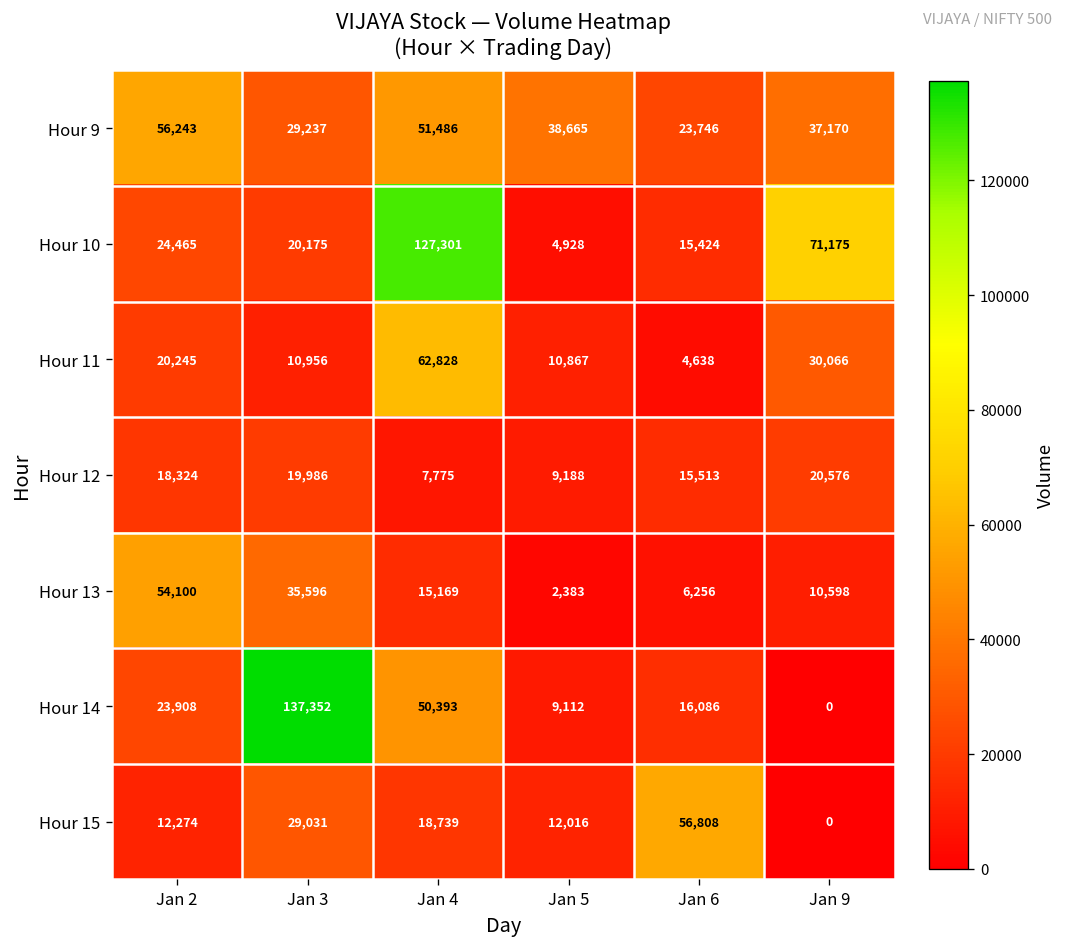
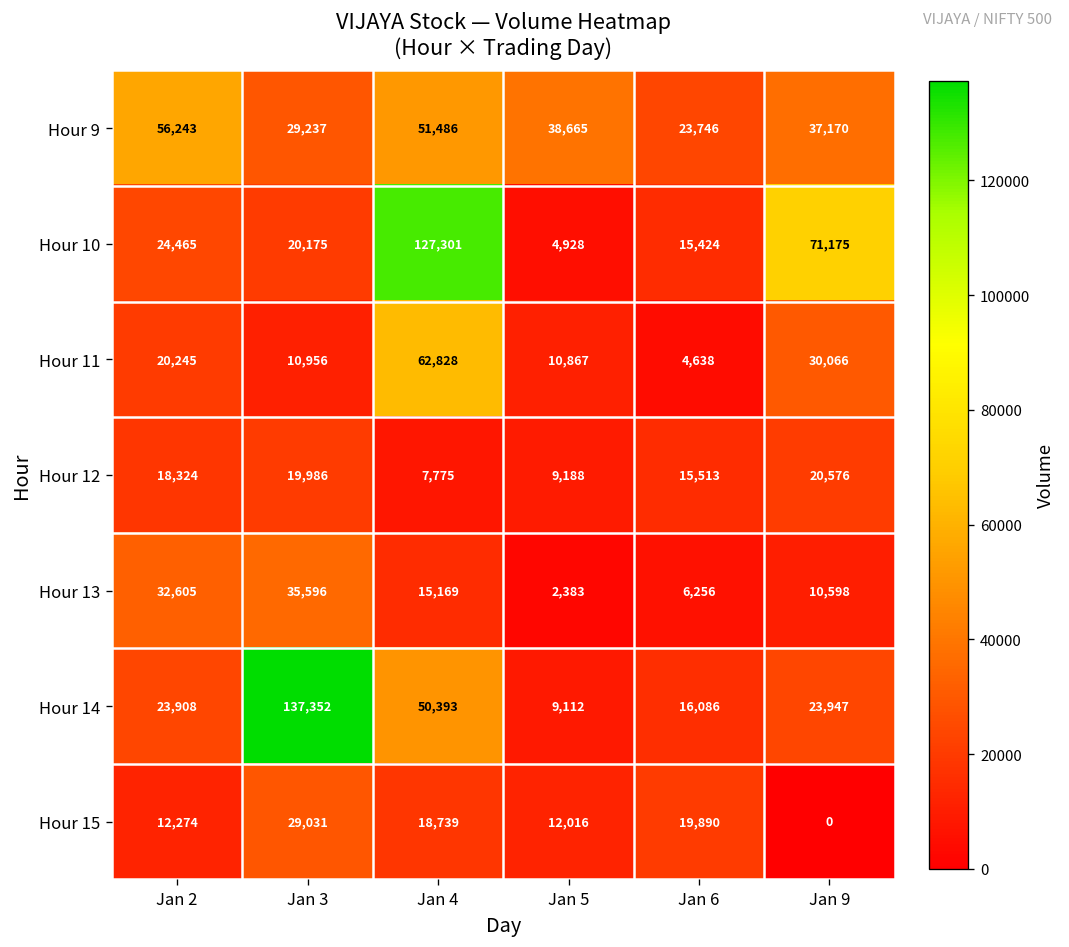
  {
    "Hour 9": {
      "Jan 2": "56,243",
      "Jan 3": "29,237",
      "Jan 4": "51,486",
      "Jan 5": "38,665",
      "Jan 6": "23,746",
      "Jan 9": "37,170"
    },
    "Hour 10": {
      "Jan 2": "24,465",
      "Jan 3": "20,175",
      "Jan 4": "127,301",
      "Jan 5": "4,928",
      "Jan 6": "15,424",
      "Jan 9": "71,175"
    },
    "Hour 11": {
      "Jan 2": "20,245",
      "Jan 3": "10,956",
      "Jan 4": "62,828",
      "Jan 5": "10,867",
      "Jan 6": "4,638",
      "Jan 9": "30,066"
    },
    "Hour 12": {
      "Jan 2": "18,324",
      "Jan 3": "19,986",
      "Jan 4": "7,775",
      "Jan 5": "9,188",
      "Jan 6": "15,513",
      "Jan 9": "20,576"
    },
    "Hour 13": {
-     "Jan 2": "54,100",
+     "Jan 2": "32,605",
      "Jan 3": "35,596",
      "Jan 4": "15,169",
      "Jan 5": "2,383",
      "Jan 6": "6,256",
      "Jan 9": "10,598"
    },
    "Hour 14": {
      "Jan 2": "23,908",
      "Jan 3": "137,352",
      "Jan 4": "50,393",
      "Jan 5": "9,112",
      "Jan 6": "16,086",
-     "Jan 9": "0"
+     "Jan 9": "23,947"
    },
    "Hour 15": {
      "Jan 2": "12,274",
      "Jan 3": "29,031",
      "Jan 4": "18,739",
      "Jan 5": "12,016",
-     "Jan 6": "56,808",
+     "Jan 6": "19,890",
      "Jan 9": "0"
    }
  }
